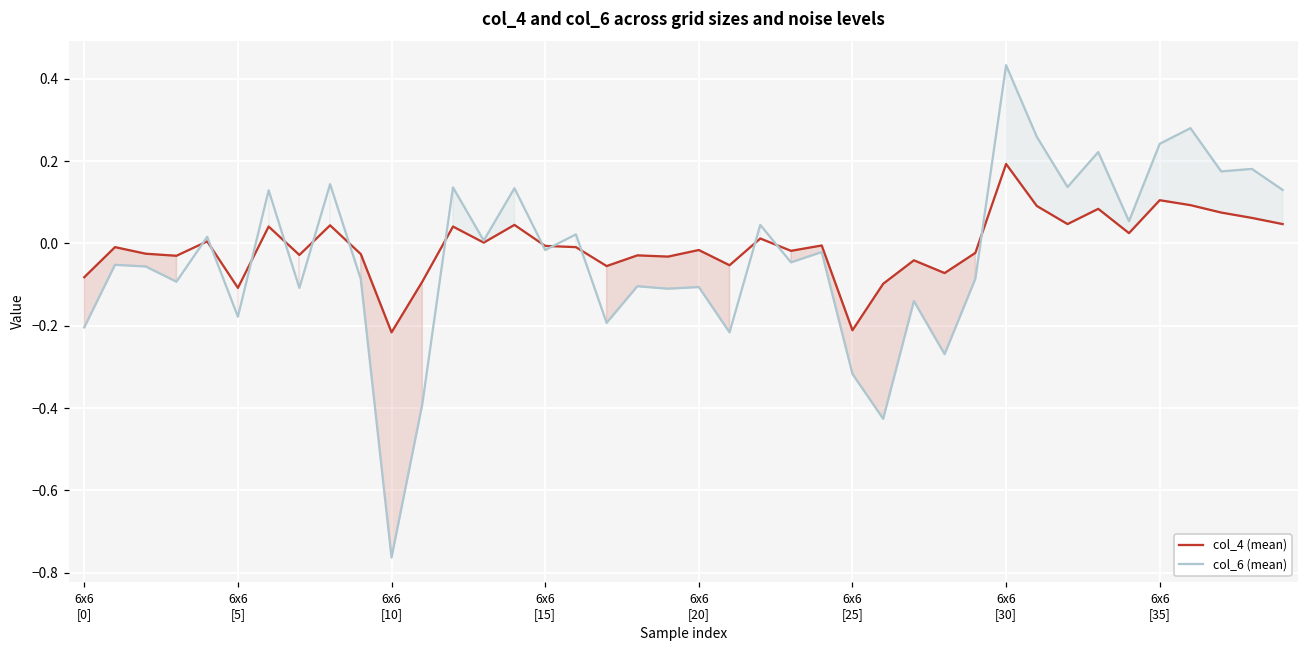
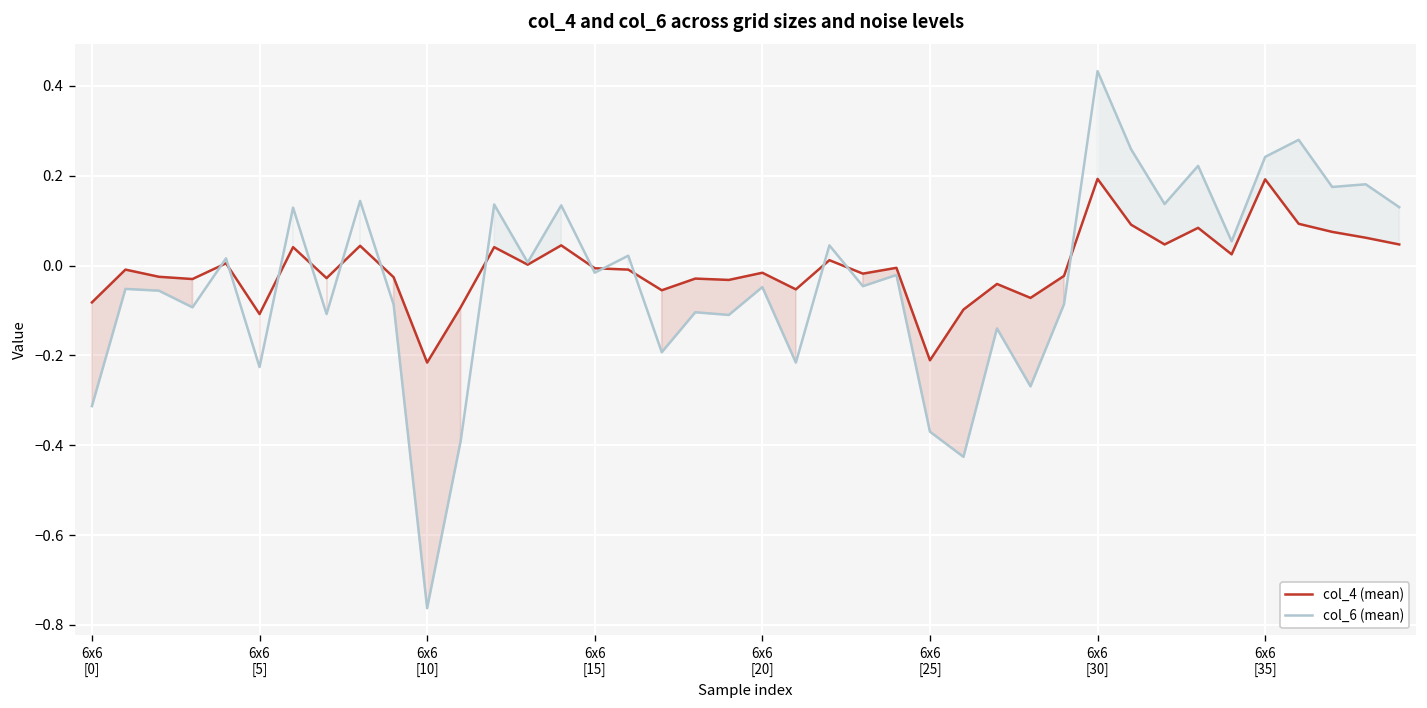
  {
    "col_4 (mean)": {
      "6x6 [0]": -0.08,
      "6x6 [5]": -0.11,
      "6x6 [10]": -0.22,
      "6x6 [15]": -0.01,
      "6x6 [20]": -0.02,
      "6x6 [25]": -0.21,
      "6x6 [30]": 0.19,
-     "6x6 [35]": 0.11
+     "6x6 [35]": 0.19
    },
    "col_6 (mean)": {
-     "6x6 [0]": -0.20,
-     "6x6 [5]": -0.18,
+     "6x6 [0]": -0.31,
+     "6x6 [5]": -0.23,
      "6x6 [10]": -0.76,
      "6x6 [15]": -0.02,
-     "6x6 [20]": -0.11,
-     "6x6 [25]": -0.32,
+     "6x6 [20]": -0.05,
+     "6x6 [25]": -0.37,
      "6x6 [30]": 0.43,
      "6x6 [35]": 0.24
    }
  }
